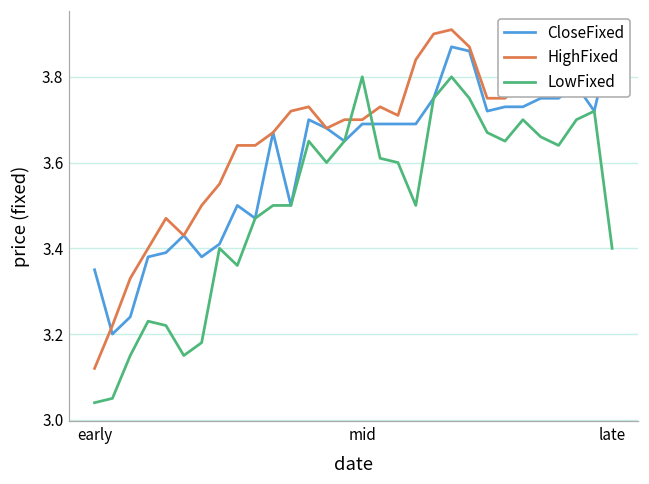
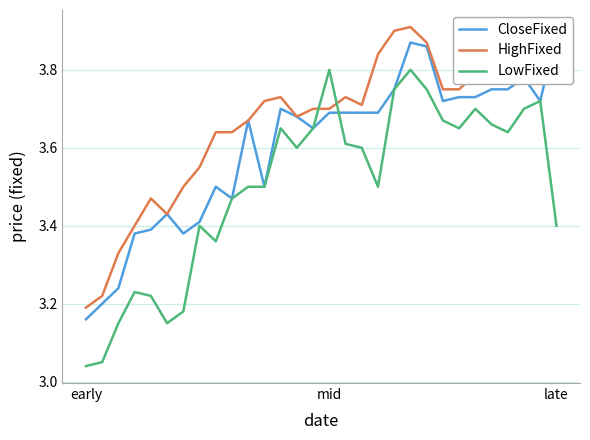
  {
    "CloseFixed": {
-     "early": 3.35,
+     "early": 3.16,
      "mid": 3.69
    },
    "HighFixed": {
-     "early": 3.12,
+     "early": 3.19,
      "mid": 3.70
    },
    "LowFixed": {
      "early": 3.04,
      "mid": 3.80,
      "late": 3.40
    }
  }
